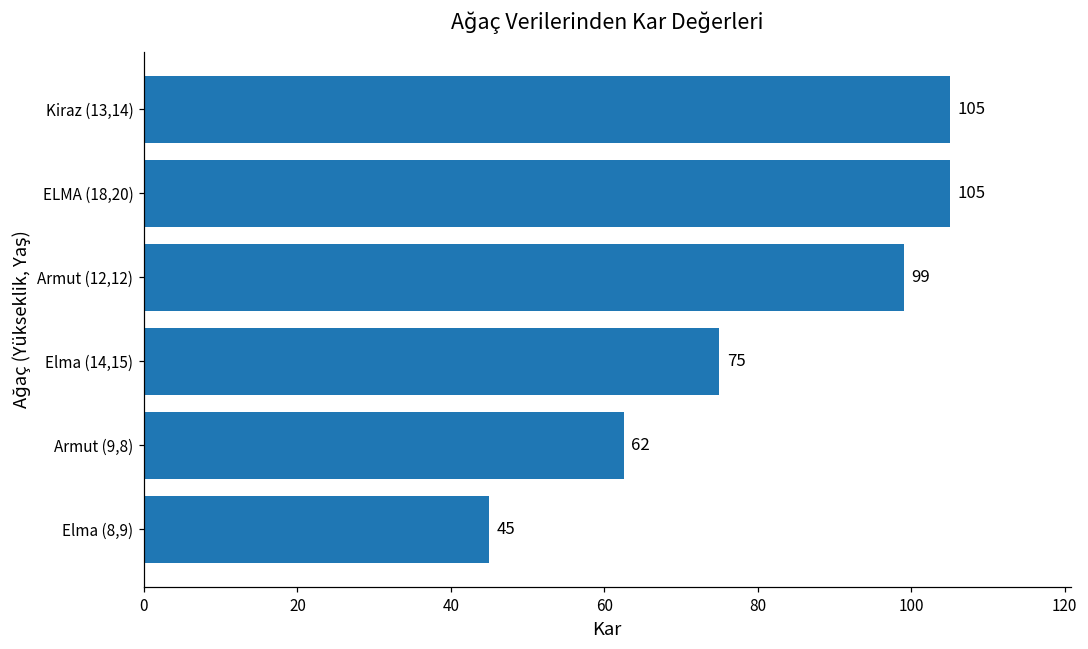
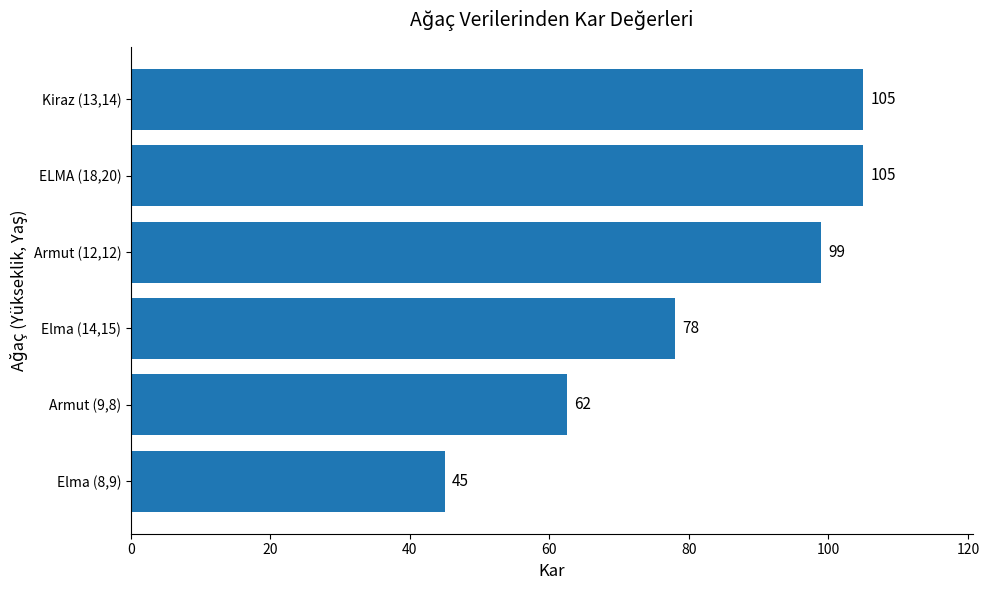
  {
    "Kiraz (13,14)": 105,
    "ELMA (18,20)": 105,
    "Armut (12,12)": 99,
-   "Elma (14,15)": 75,
+   "Elma (14,15)": 78,
    "Armut (9,8)": 62,
    "Elma (8,9)": 45
  }
